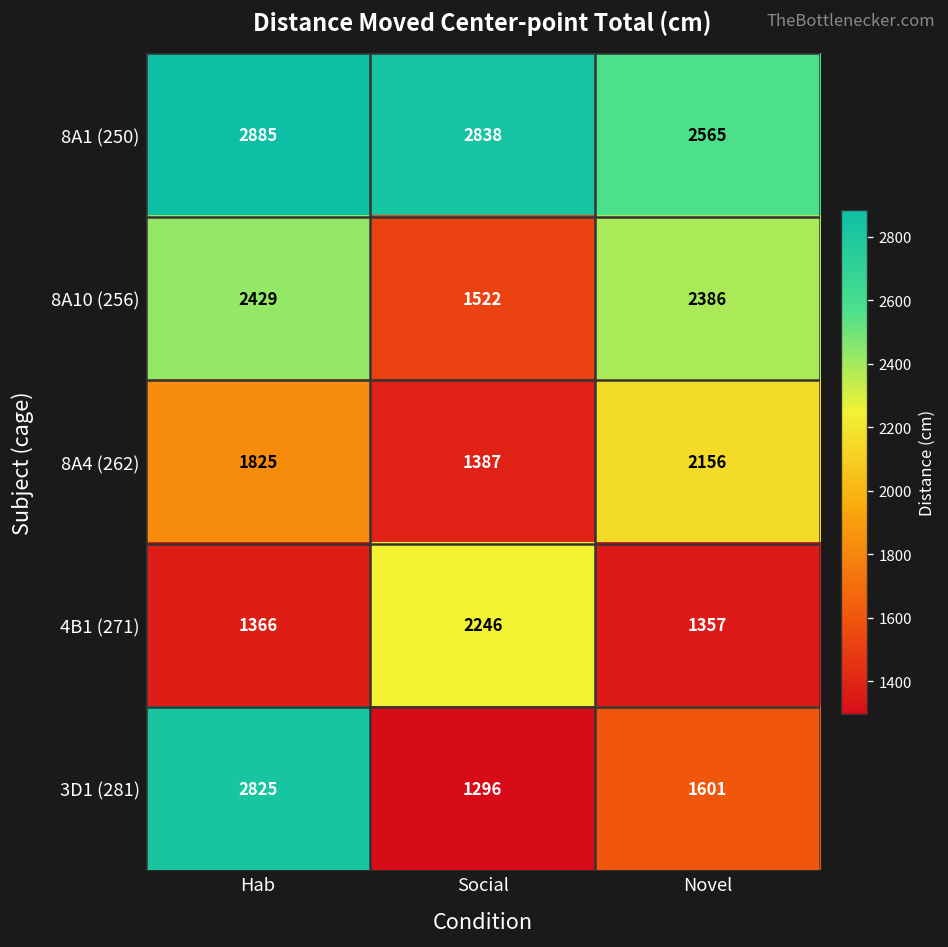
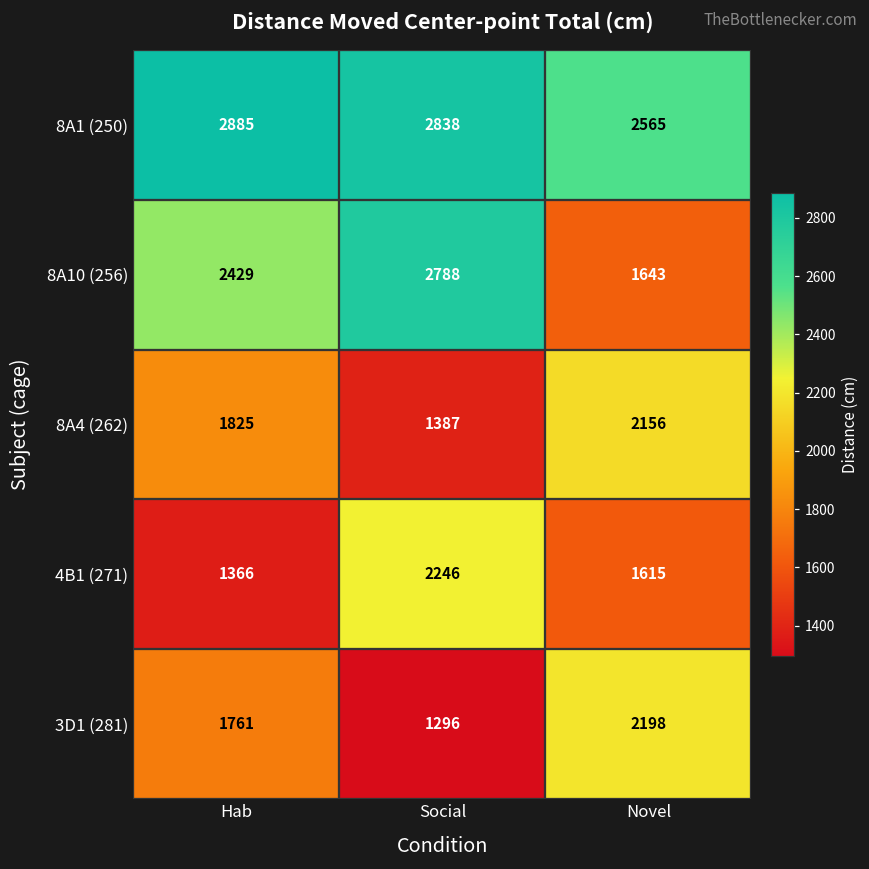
  {
    "8A1 (250)": {
      "Hab": 2885,
      "Social": 2838,
      "Novel": 2565
    },
    "8A10 (256)": {
      "Hab": 2429,
-     "Social": 1522,
-     "Novel": 2386
+     "Social": 2788,
+     "Novel": 1643
    },
    "8A4 (262)": {
      "Hab": 1825,
      "Social": 1387,
      "Novel": 2156
    },
    "4B1 (271)": {
      "Hab": 1366,
      "Social": 2246,
-     "Novel": 1357
+     "Novel": 1615
    },
    "3D1 (281)": {
-     "Hab": 2825,
+     "Hab": 1761,
      "Social": 1296,
-     "Novel": 1601
+     "Novel": 2198
    }
  }
